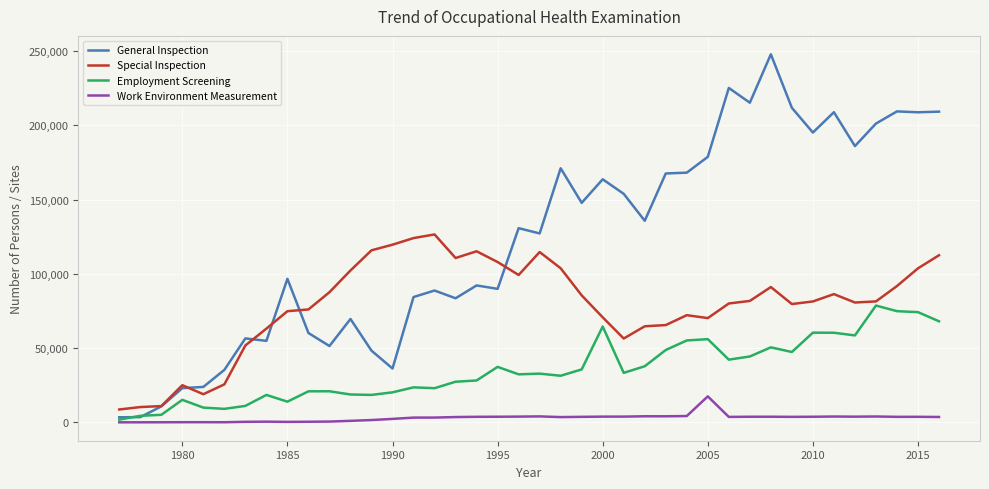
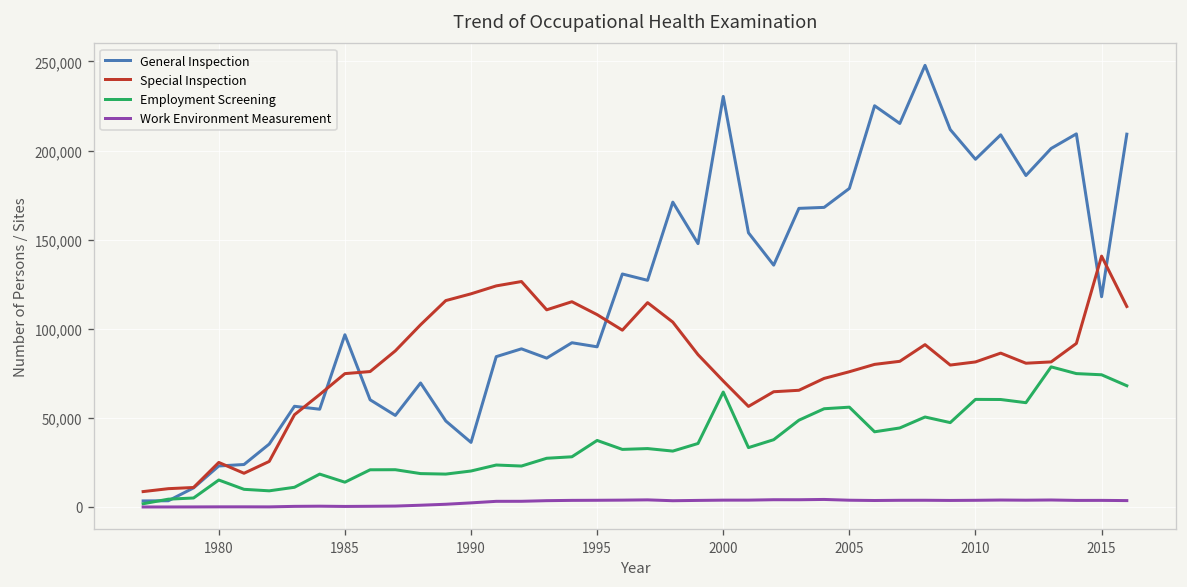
  {
    "General Inspection": {
      "1980": "23,000",
      "1985": "97,000",
      "1990": "36,000",
      "1995": "90,000",
-     "2000": "164,000",
+     "2000": "230,000",
      "2005": "179,000",
      "2010": "195,000",
-     "2015": "209,000"
+     "2015": "118,000"
    },
    "Special Inspection": {
      "1980": "25,000",
      "1985": "75,000",
      "1990": "120,000",
      "1995": "108,000",
      "2000": "71,000",
-     "2005": "70,000",
+     "2005": "76,000",
      "2010": "81,000",
-     "2015": "104,000"
+     "2015": "141,000"
    },
    "Employment Screening": {
      "1980": "15,000",
      "1985": "14,000",
      "1990": "20,000",
      "1995": "37,000",
      "2000": "65,000",
      "2005": "56,000",
      "2010": "60,000",
      "2015": "74,000"
    },
    "Work Environment Measurement": {
      "1980": "0",
      "1985": "0",
      "1990": "2,000",
      "1995": "4,000",
      "2000": "4,000",
-     "2005": "17,000",
+     "2005": "4,000",
      "2010": "4,000",
      "2015": "4,000"
    }
  }
